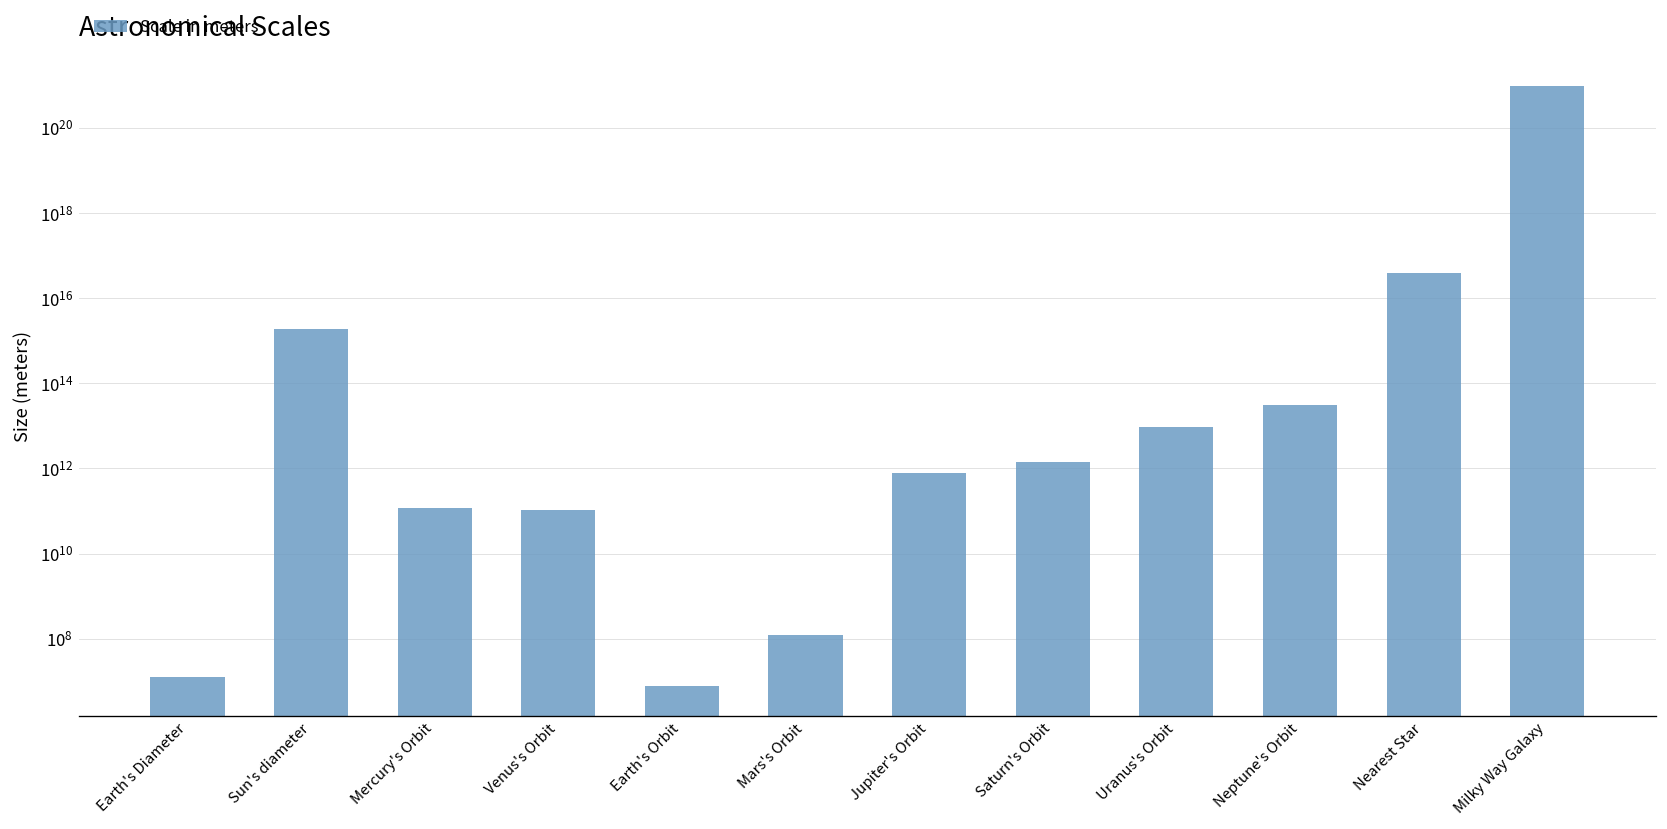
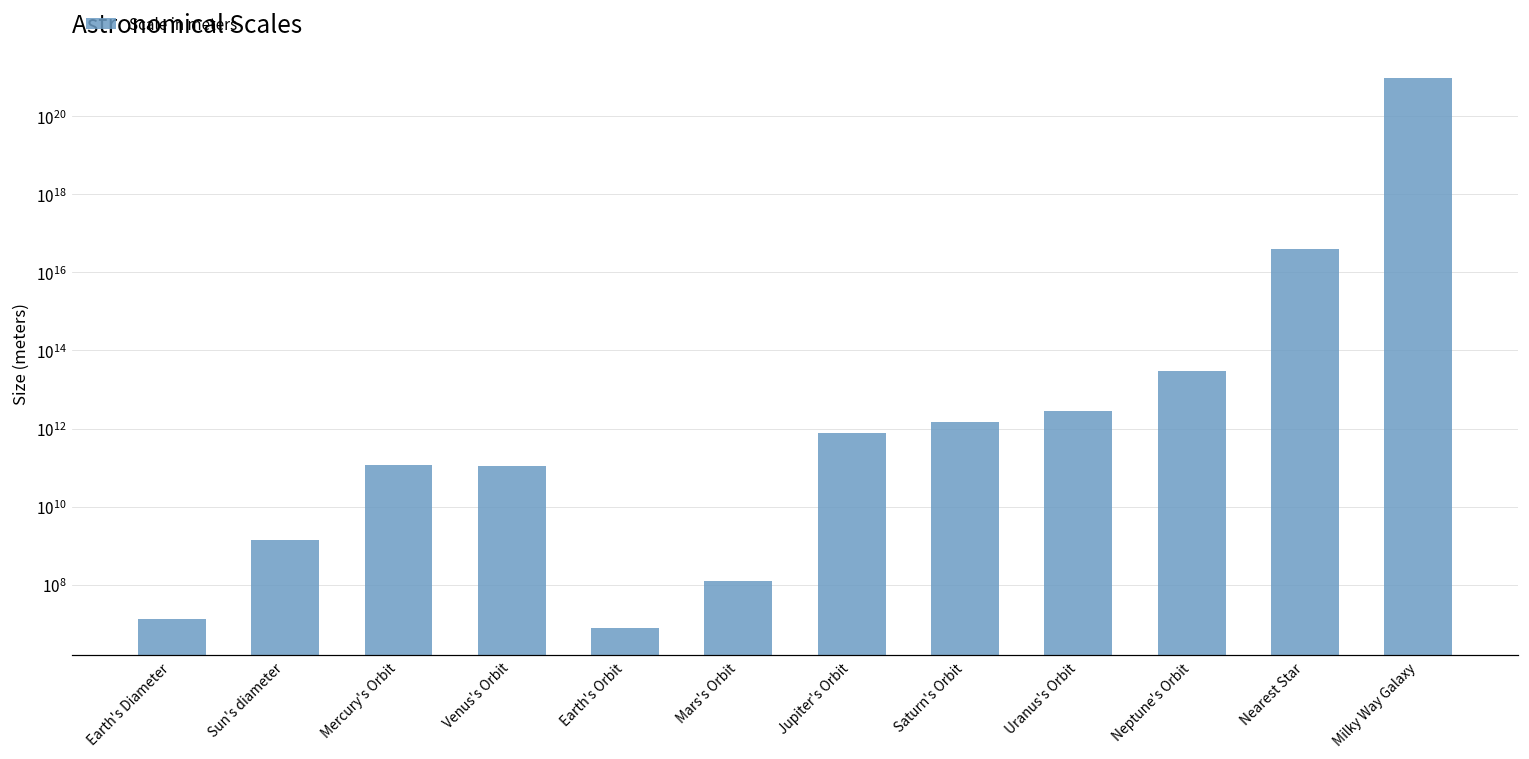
  {
    "Earth's Diameter": 13000000,
-   "Sun's diameter": 2000000000000000,
+   "Sun's diameter": 1400000000,
    "Mercury's Orbit": 120000000000,
    "Venus's Orbit": 110000000000,
    "Earth's Orbit": 8000000,
    "Mars's Orbit": 120000000,
    "Jupiter's Orbit": 800000000000,
    "Saturn's Orbit": 1400000000000,
-   "Uranus's Orbit": 10000000000000,
+   "Uranus's Orbit": 3000000000000,
    "Neptune's Orbit": 30000000000000,
    "Nearest Star": 40000000000000000,
    "Milky Way Galaxy": 900000000000000000000
  }
